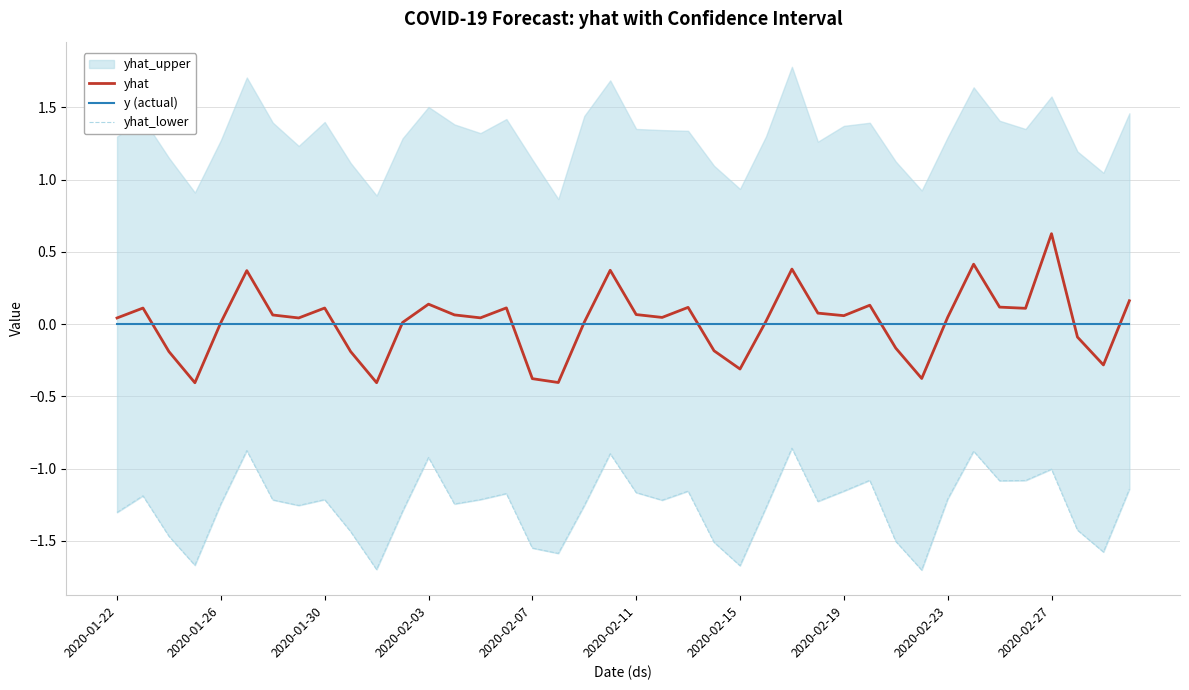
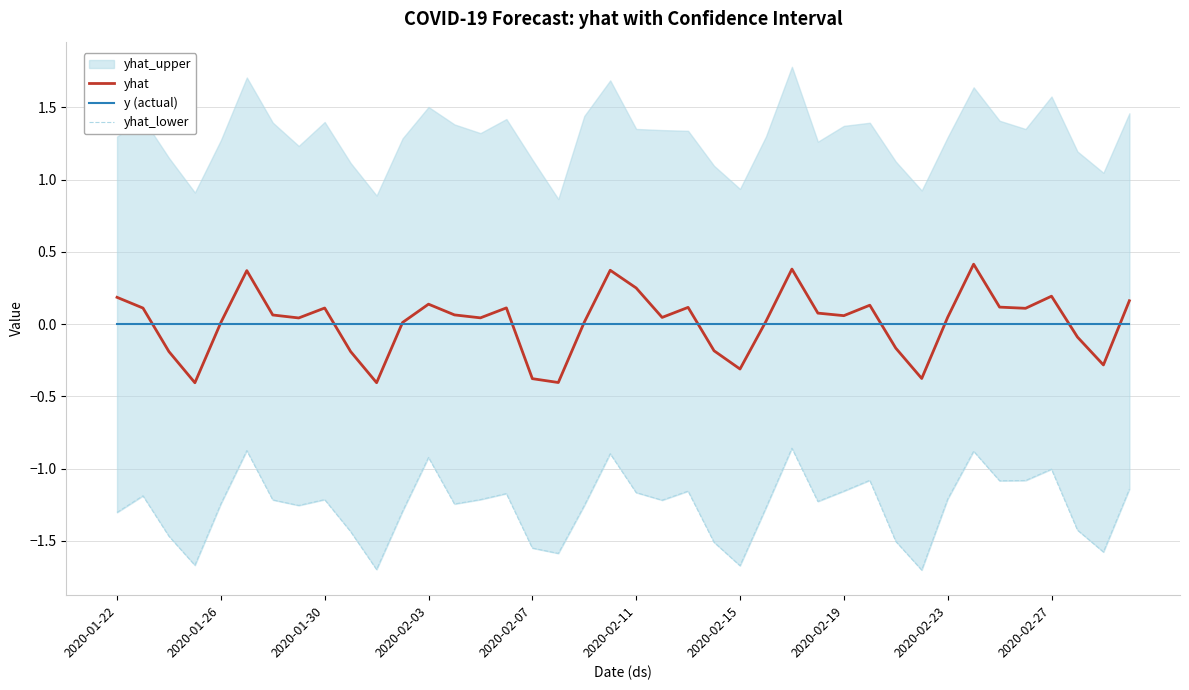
  {
    "yhat": {
-     "2020-01-22": 0.04,
+     "2020-01-22": 0.19,
      "2020-01-30": 0.11,
      "2020-02-03": 0.14,
      "2020-02-07": -0.38,
-     "2020-02-11": 0.07,
+     "2020-02-11": 0.25,
      "2020-02-15": -0.31,
      "2020-02-19": 0.06,
      "2020-02-23": 0.05,
-     "2020-02-27": 0.63
+     "2020-02-27": 0.19
    },
    "y (actual)": {
      "2020-01-22": 0.00,
      "2020-01-30": 0.00,
      "2020-02-03": 0.00,
      "2020-02-07": 0.00,
      "2020-02-11": 0.00,
      "2020-02-15": 0.00,
      "2020-02-19": 0.00,
      "2020-02-23": 0.00,
      "2020-02-27": 0.00
    }
  }
